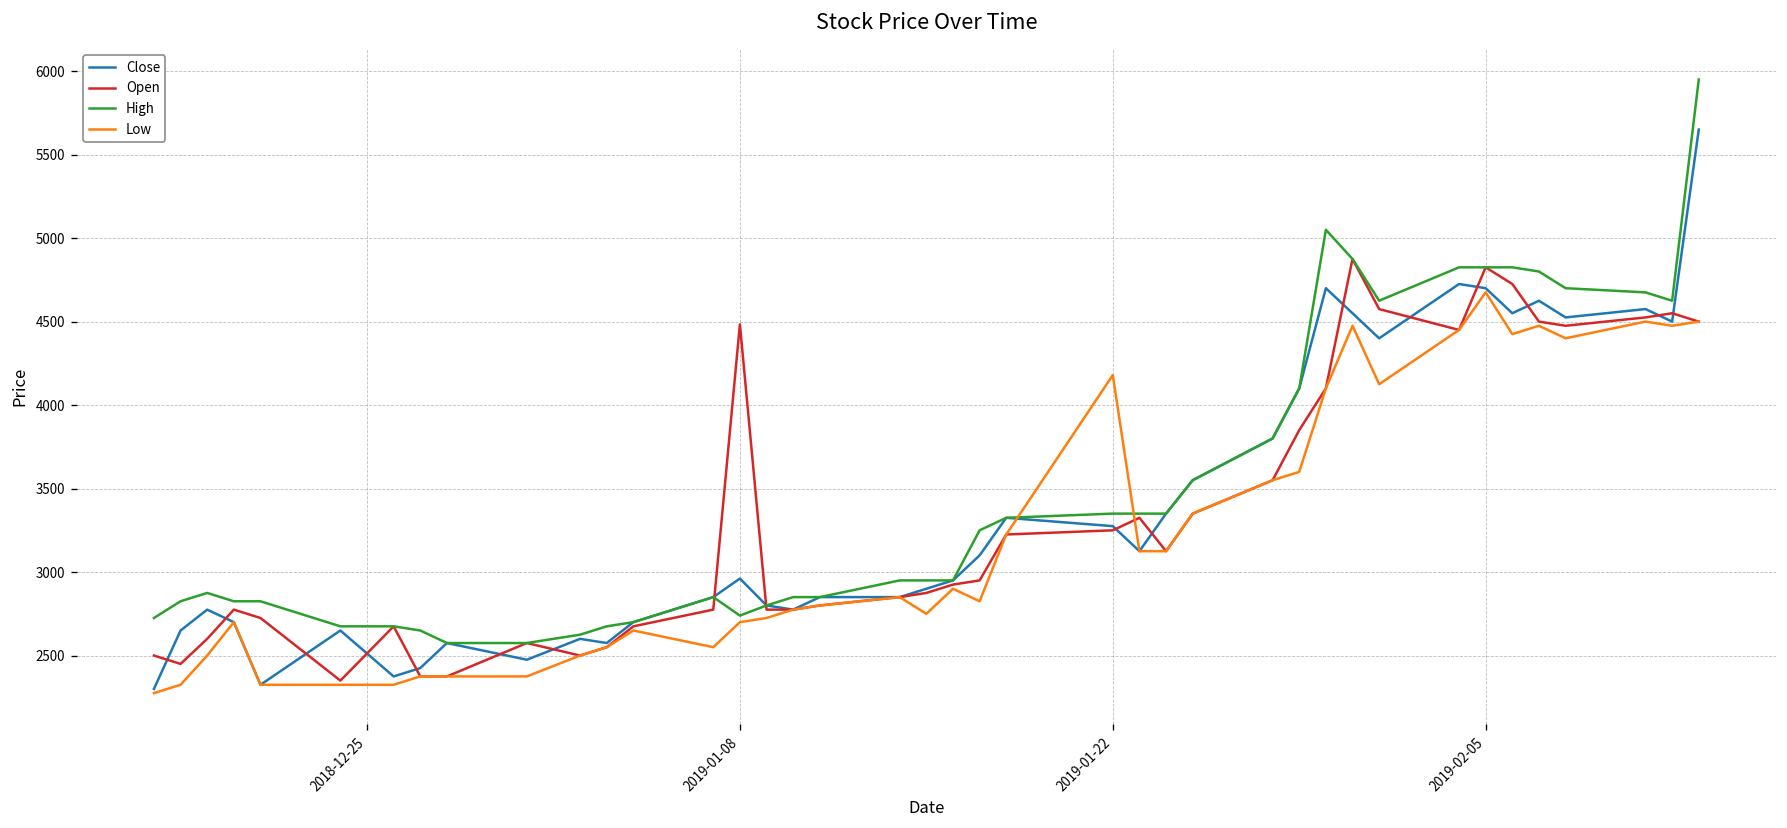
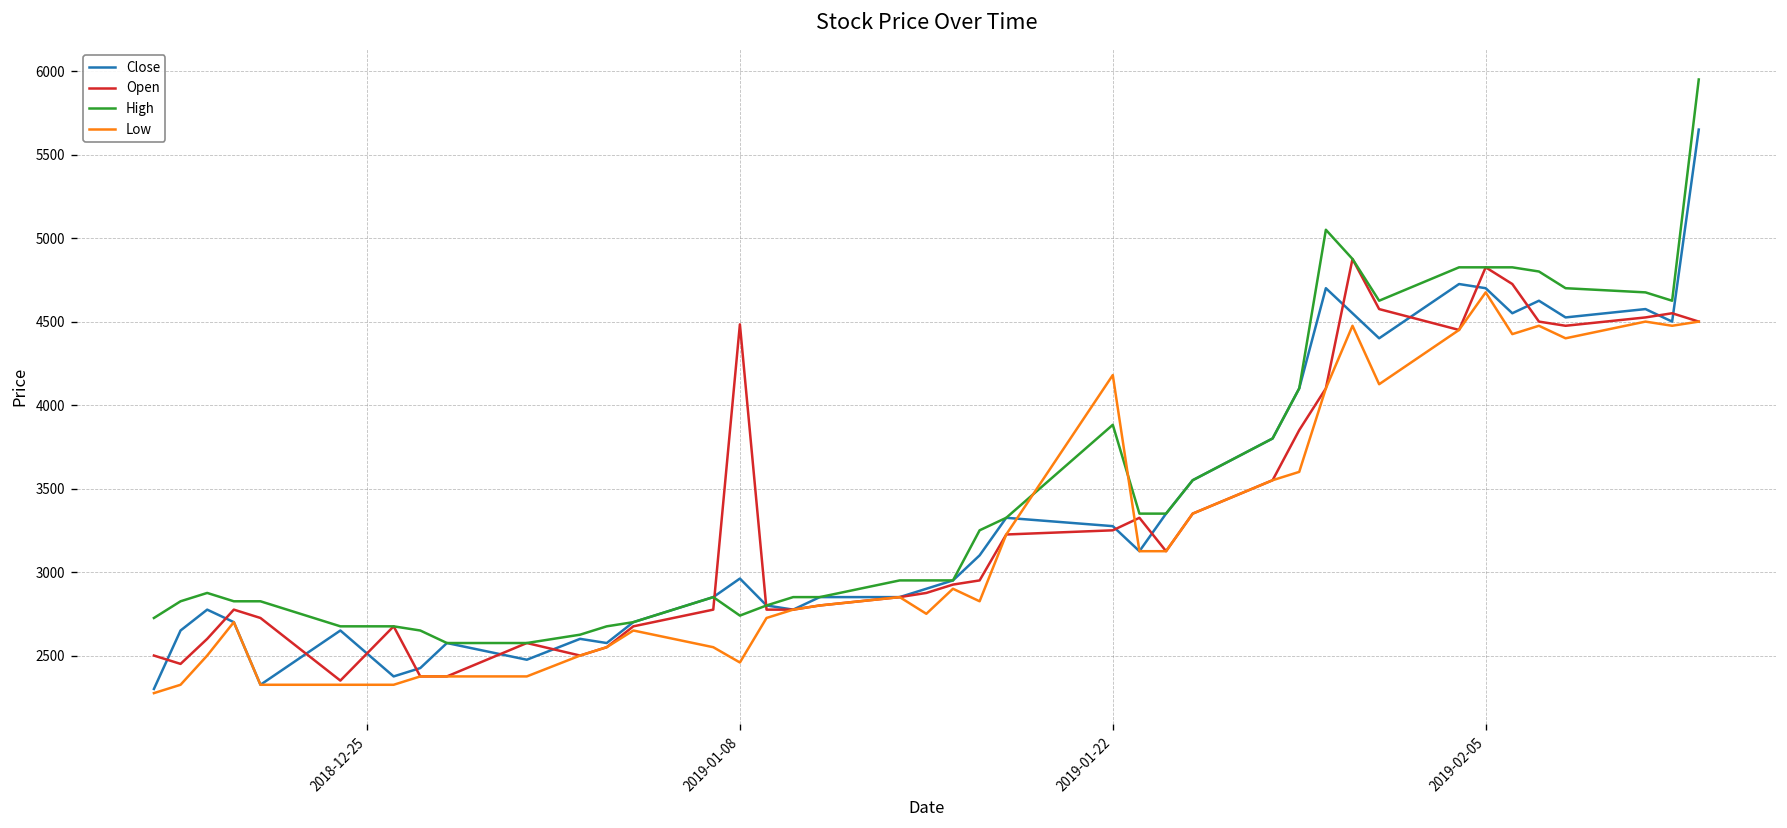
  {
    "Close": {
      "2019-01-08": 2960,
      "2019-01-22": 3280,
      "2019-02-05": 4700
    },
    "Open": {
      "2019-01-08": 4480,
      "2019-01-22": 3250
    },
    "High": {
      "2019-01-08": 2740,
-     "2019-01-22": 3350
+     "2019-01-22": 3880
    },
    "Low": {
-     "2019-01-08": 2700,
+     "2019-01-08": 2460,
      "2019-01-22": 4180,
      "2019-02-05": 4680
    }
  }
